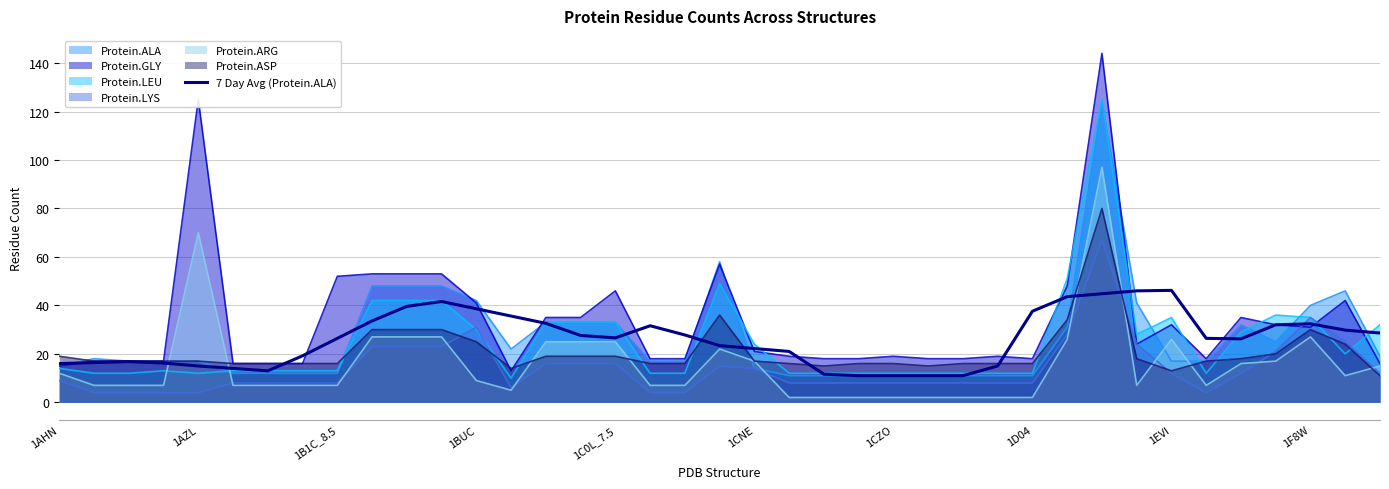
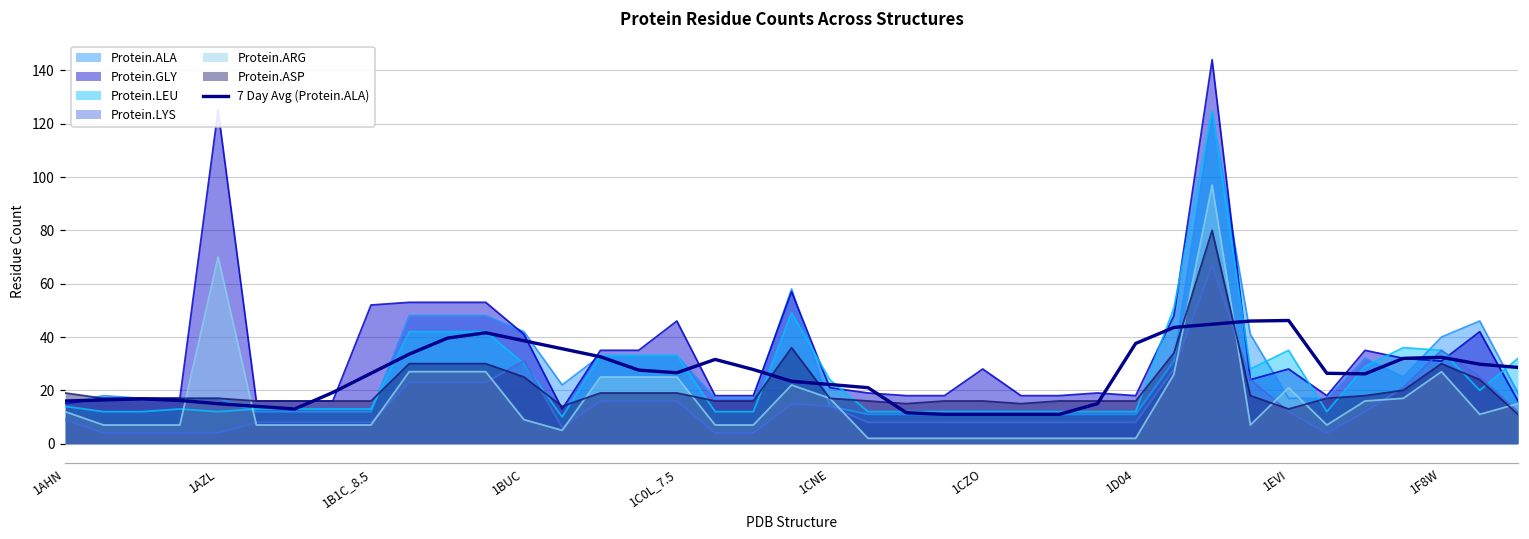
  {
    "Protein.GLY": {
      "1B1C_8.5": 52,
      "1C0L_7.5": 46,
      "1CNE": 21,
-     "1CZO": 19,
+     "1CZO": 28,
      "1D04": 18,
-     "1EVI": 32
+     "1EVI": 28
    },
    "Protein.ARG": {
      "1AHN": 12,
      "1AZL": 70,
      "1BUC": 9,
      "1C0L_7.5": 25,
      "1CZO": 2,
      "1D04": 2,
-     "1EVI": 26,
+     "1EVI": 21,
      "1F8W": 27
    }
  }
